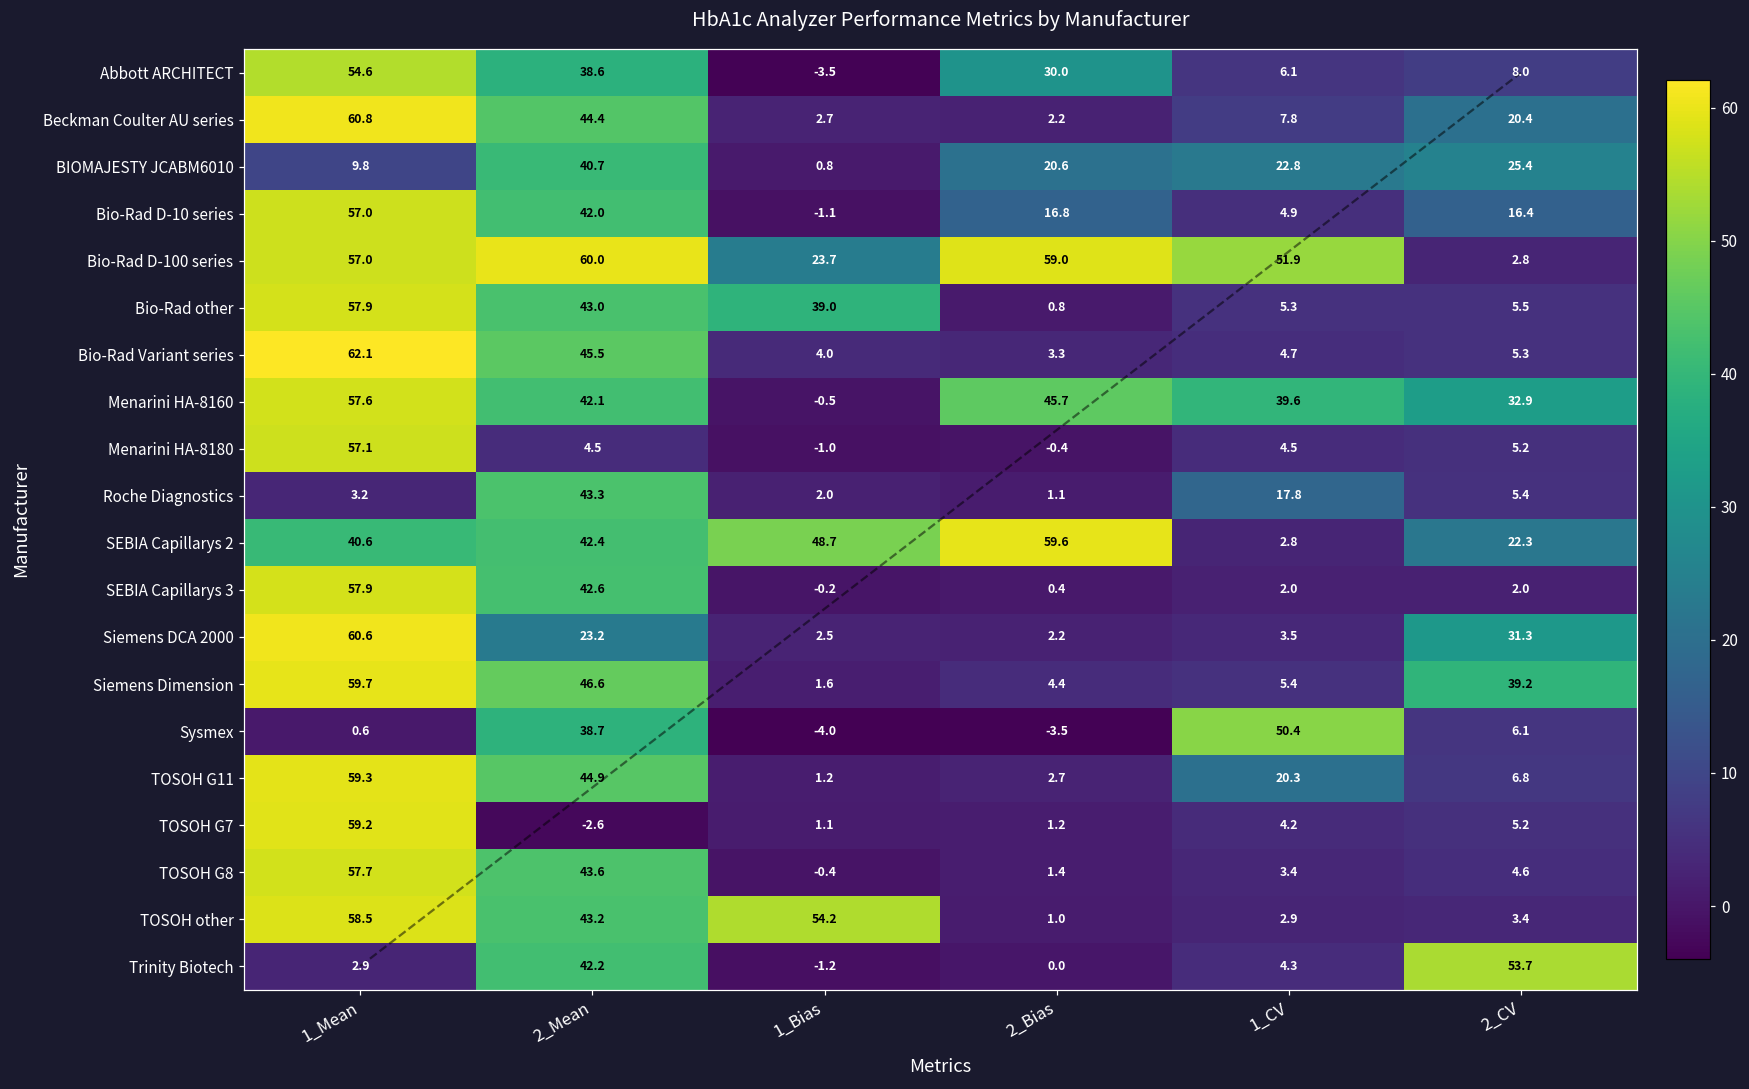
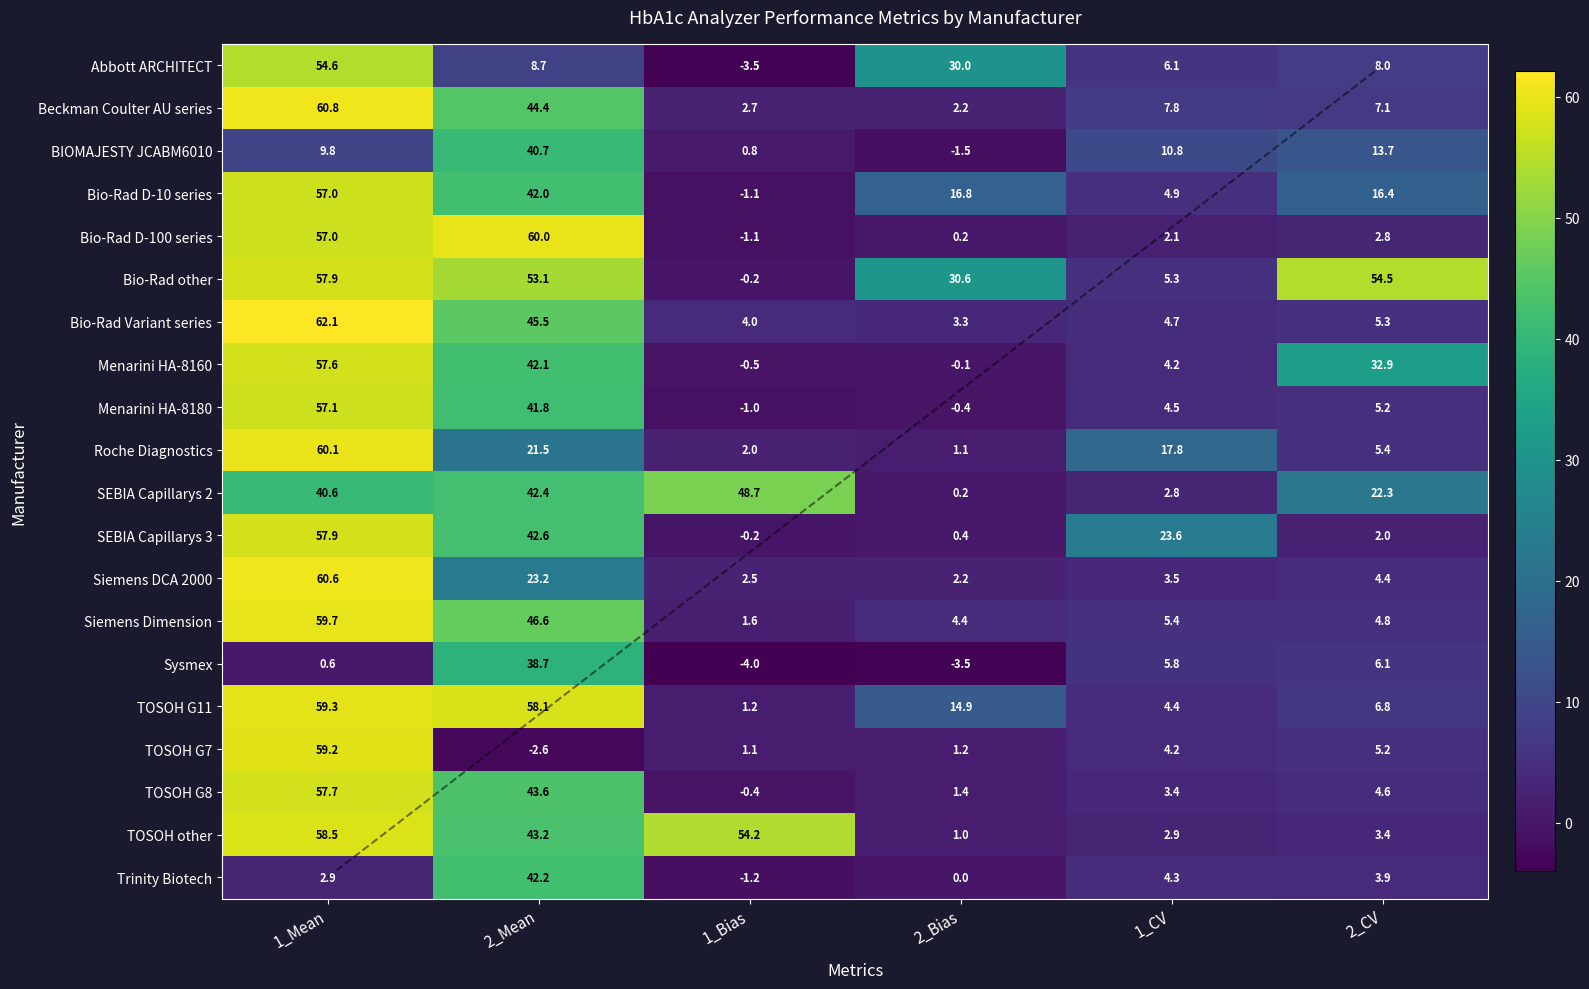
  {
    "Abbott ARCHITECT": {
      "1_Mean": 54.6,
-     "2_Mean": 38.6,
+     "2_Mean": 8.7,
      "1_Bias": -3.5,
      "2_Bias": 30.0,
      "1_CV": 6.1
    },
    "Beckman Coulter AU series": {
      "1_Mean": 60.8,
      "2_Mean": 44.4,
      "1_Bias": 2.7,
      "2_Bias": 2.2,
      "1_CV": 7.8,
-     "2_CV": 20.4
+     "2_CV": 7.1
    },
    "BIOMAJESTY JCABM6010": {
      "1_Mean": 9.8,
      "2_Mean": 40.7,
      "1_Bias": 0.8,
-     "2_Bias": 20.6,
-     "1_CV": 22.8,
-     "2_CV": 25.4
+     "2_Bias": -1.5,
+     "1_CV": 10.8,
+     "2_CV": 13.7
    },
    "Bio-Rad D-10 series": {
      "1_Mean": 57.0,
      "2_Mean": 42.0,
      "1_Bias": -1.1,
      "2_Bias": 16.8,
      "1_CV": 4.9,
      "2_CV": 16.4
    },
    "Bio-Rad D-100 series": {
      "1_Mean": 57.0,
      "2_Mean": 60.0,
-     "1_Bias": 23.7,
-     "2_Bias": 59.0,
-     "1_CV": 51.9,
+     "1_Bias": -1.1,
+     "2_Bias": 0.2,
+     "1_CV": 2.1,
      "2_CV": 2.8
    },
    "Bio-Rad other": {
      "1_Mean": 57.9,
-     "2_Mean": 43.0,
-     "1_Bias": 39.0,
-     "2_Bias": 0.8,
+     "2_Mean": 53.1,
+     "1_Bias": -0.2,
+     "2_Bias": 30.6,
      "1_CV": 5.3,
-     "2_CV": 5.5
+     "2_CV": 54.5
    },
    "Bio-Rad Variant series": {
      "1_Mean": 62.1,
      "2_Mean": 45.5,
      "1_Bias": 4.0,
      "2_Bias": 3.3,
      "1_CV": 4.7,
      "2_CV": 5.3
    },
    "Menarini HA-8160": {
      "1_Mean": 57.6,
      "2_Mean": 42.1,
      "1_Bias": -0.5,
-     "2_Bias": 45.7,
-     "1_CV": 39.6,
+     "2_Bias": -0.1,
+     "1_CV": 4.2,
      "2_CV": 32.9
    },
    "Menarini HA-8180": {
      "1_Mean": 57.1,
-     "2_Mean": 4.5,
+     "2_Mean": 41.8,
      "1_Bias": -1.0,
      "2_Bias": -0.4,
      "1_CV": 4.5,
      "2_CV": 5.2
    },
    "Roche Diagnostics": {
-     "1_Mean": 3.2,
-     "2_Mean": 43.3,
+     "1_Mean": 60.1,
+     "2_Mean": 21.5,
      "1_Bias": 2.0,
      "2_Bias": 1.1,
      "1_CV": 17.8,
      "2_CV": 5.4
    },
    "SEBIA Capillarys 2": {
      "1_Mean": 40.6,
      "2_Mean": 42.4,
      "1_Bias": 48.7,
-     "2_Bias": 59.6,
+     "2_Bias": 0.2,
      "1_CV": 2.8,
      "2_CV": 22.3
    },
    "SEBIA Capillarys 3": {
      "1_Mean": 57.9,
      "2_Mean": 42.6,
      "1_Bias": -0.2,
      "2_Bias": 0.4,
-     "1_CV": 2.0,
+     "1_CV": 23.6,
      "2_CV": 2.0
    },
    "Siemens DCA 2000": {
      "1_Mean": 60.6,
      "2_Mean": 23.2,
      "1_Bias": 2.5,
      "2_Bias": 2.2,
      "1_CV": 3.5,
-     "2_CV": 31.3
+     "2_CV": 4.4
    },
    "Siemens Dimension": {
      "1_Mean": 59.7,
      "2_Mean": 46.6,
      "1_Bias": 1.6,
      "2_Bias": 4.4,
      "1_CV": 5.4,
-     "2_CV": 39.2
+     "2_CV": 4.8
    },
    "Sysmex": {
      "1_Mean": 0.6,
      "2_Mean": 38.7,
      "1_Bias": -4.0,
      "2_Bias": -3.5,
-     "1_CV": 50.4,
+     "1_CV": 5.8,
      "2_CV": 6.1
    },
    "TOSOH G11": {
      "1_Mean": 59.3,
-     "2_Mean": 44.9,
+     "2_Mean": 58.1,
      "1_Bias": 1.2,
-     "2_Bias": 2.7,
-     "1_CV": 20.3,
+     "2_Bias": 14.9,
+     "1_CV": 4.4,
      "2_CV": 6.8
    },
    "TOSOH G7": {
      "1_Mean": 59.2,
      "2_Mean": -2.6,
      "1_Bias": 1.1,
      "2_Bias": 1.2,
      "1_CV": 4.2,
      "2_CV": 5.2
    },
    "TOSOH G8": {
      "1_Mean": 57.7,
      "2_Mean": 43.6,
      "1_Bias": -0.4,
      "2_Bias": 1.4,
      "1_CV": 3.4,
      "2_CV": 4.6
    },
    "TOSOH other": {
      "1_Mean": 58.5,
      "2_Mean": 43.2,
      "1_Bias": 54.2,
      "2_Bias": 1.0,
      "1_CV": 2.9,
      "2_CV": 3.4
    },
    "Trinity Biotech": {
      "2_Mean": 42.2,
      "1_Bias": -1.2,
      "2_Bias": 0.0,
      "1_CV": 4.3,
-     "2_CV": 53.7
+     "2_CV": 3.9
    }
  }
